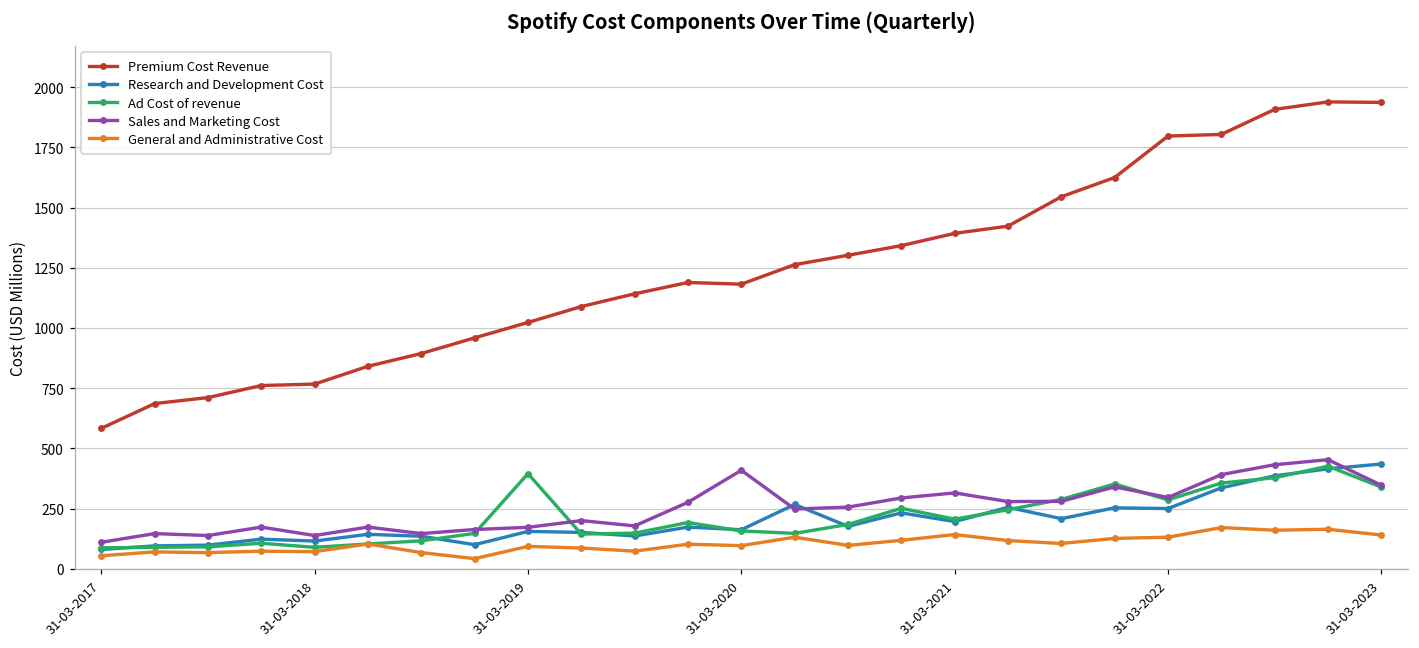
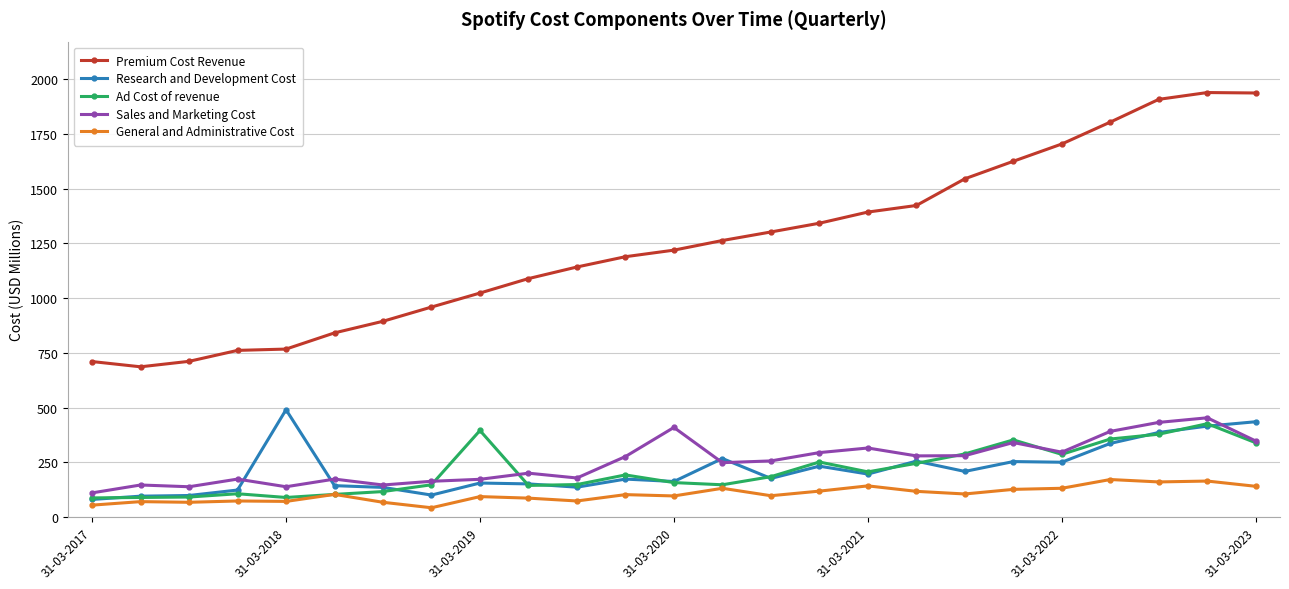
  {
    "Premium Cost Revenue": {
-     "31-03-2017": 580,
+     "31-03-2017": 710,
      "31-03-2018": 770,
      "31-03-2019": 1020,
-     "31-03-2020": 1180,
+     "31-03-2020": 1220,
      "31-03-2021": 1390,
-     "31-03-2022": 1800,
+     "31-03-2022": 1700,
      "31-03-2023": 1940
    },
    "Research and Development Cost": {
-     "31-03-2018": 120,
+     "31-03-2018": 490,
      "31-03-2019": 160,
      "31-03-2022": 250,
      "31-03-2023": 440
    },
    "Ad Cost of revenue": {
      "31-03-2018": 90,
      "31-03-2019": 400
    },
    "Sales and Marketing Cost": {
      "31-03-2017": 110,
      "31-03-2018": 140,
      "31-03-2019": 170,
      "31-03-2020": 410,
      "31-03-2021": 320
    },
    "General and Administrative Cost": {
      "31-03-2017": 50,
      "31-03-2018": 70,
      "31-03-2019": 90,
      "31-03-2020": 100,
      "31-03-2021": 140,
      "31-03-2022": 130,
      "31-03-2023": 140
    }
  }
